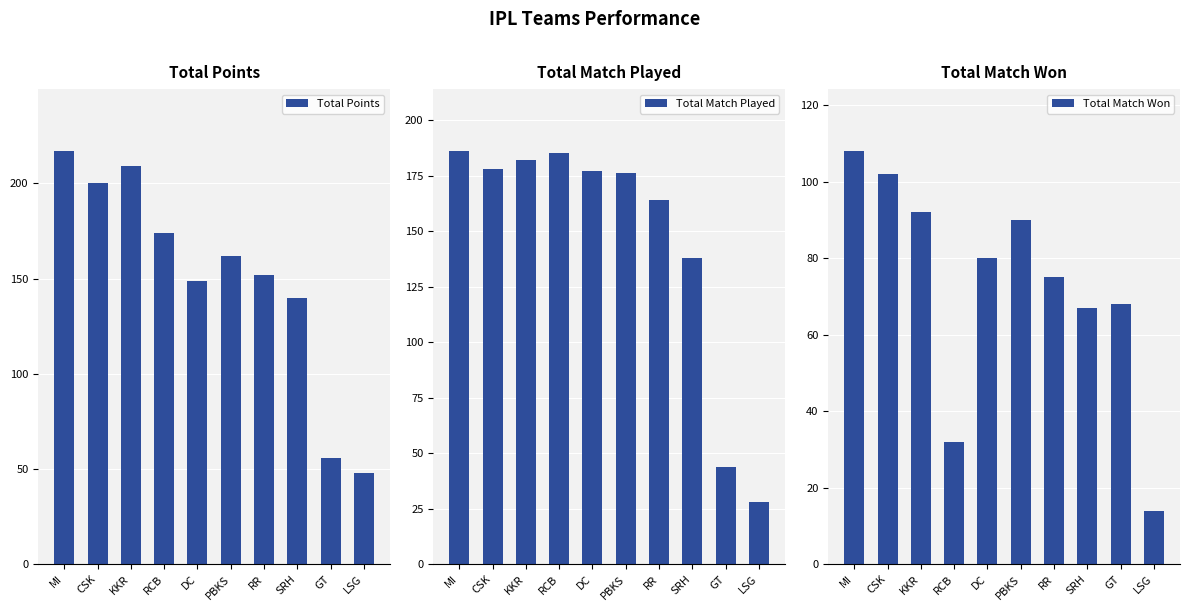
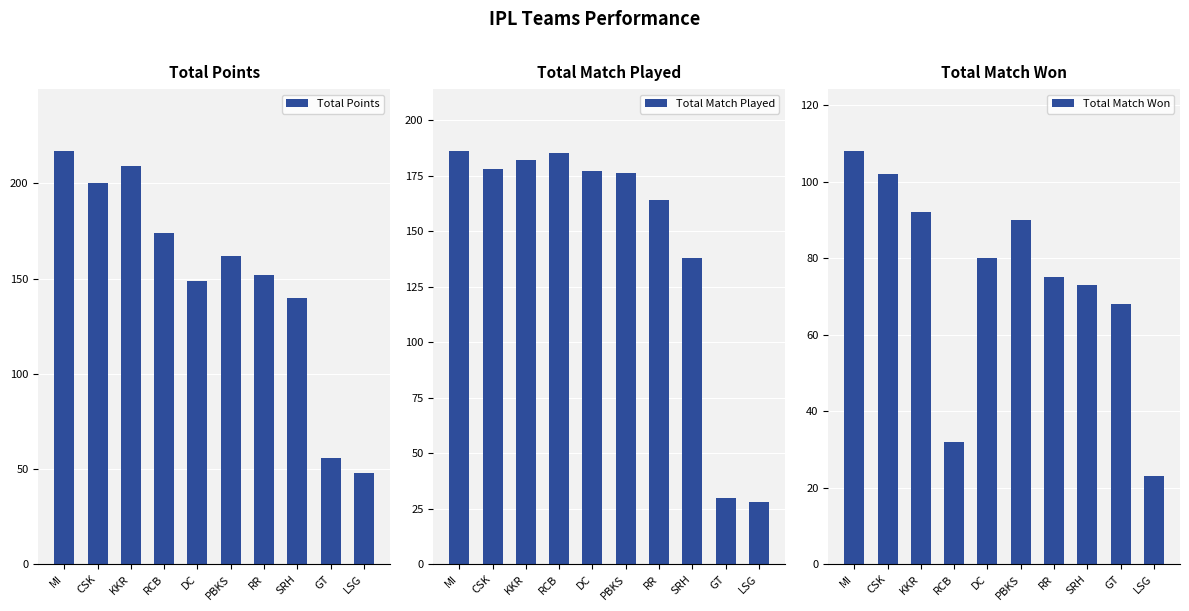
  {
    "Total Points": {
      "MI": 217,
      "CSK": 200,
      "KKR": 209,
      "RCB": 174,
      "DC": 149,
      "PBKS": 162,
      "RR": 152,
      "SRH": 140,
      "GT": 56,
      "LSG": 48
    },
    "Total Match Played": {
      "MI": 186,
      "CSK": 178,
      "KKR": 182,
      "RCB": 185,
      "DC": 177,
      "PBKS": 176,
      "RR": 164,
      "SRH": 138,
-     "GT": 44,
+     "GT": 30,
      "LSG": 28
    },
    "Total Match Won": {
      "MI": 108,
      "CSK": 102,
      "KKR": 92,
      "RCB": 32,
      "DC": 80,
      "PBKS": 90,
      "RR": 75,
-     "SRH": 67,
+     "SRH": 73,
      "GT": 68,
-     "LSG": 14
+     "LSG": 23
    }
  }
